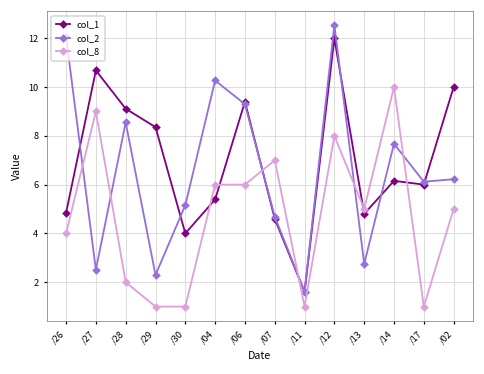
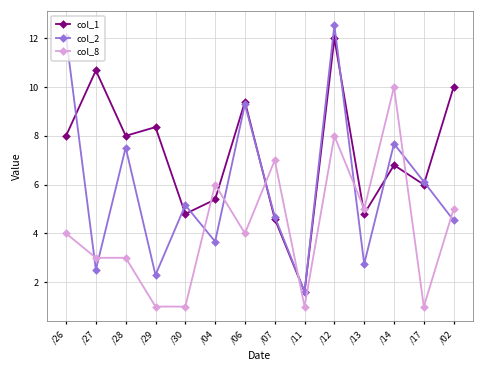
  {
    "col_1": {
-     "/26": 4.8,
+     "/26": 8.0,
      "/27": 10.7,
-     "/28": 9.1,
+     "/28": 8.0,
      "/29": 8.4,
-     "/30": 4.0,
+     "/30": 4.8,
      "/04": 5.4,
      "/12": 12.0,
      "/13": 4.8,
-     "/14": 6.2,
+     "/14": 6.8,
      "/17": 6.0,
      "/02": 10.0
    },
    "col_2": {
      "/27": 2.5,
-     "/28": 8.5,
+     "/28": 7.5,
      "/29": 2.3,
      "/30": 5.2,
-     "/04": 10.3,
+     "/04": 3.7,
      "/12": 12.5,
      "/13": 2.7,
      "/14": 7.7,
      "/17": 6.1,
-     "/02": 6.2
+     "/02": 4.5
    },
    "col_8": {
      "/26": 4,
-     "/27": 9,
-     "/28": 2,
+     "/27": 3,
+     "/28": 3,
      "/29": 1,
      "/30": 1,
      "/04": 6,
-     "/06": 6,
+     "/06": 4,
      "/07": 7,
      "/11": 1,
      "/12": 8,
      "/13": 5,
      "/14": 10,
      "/17": 1,
      "/02": 5
    }
  }
